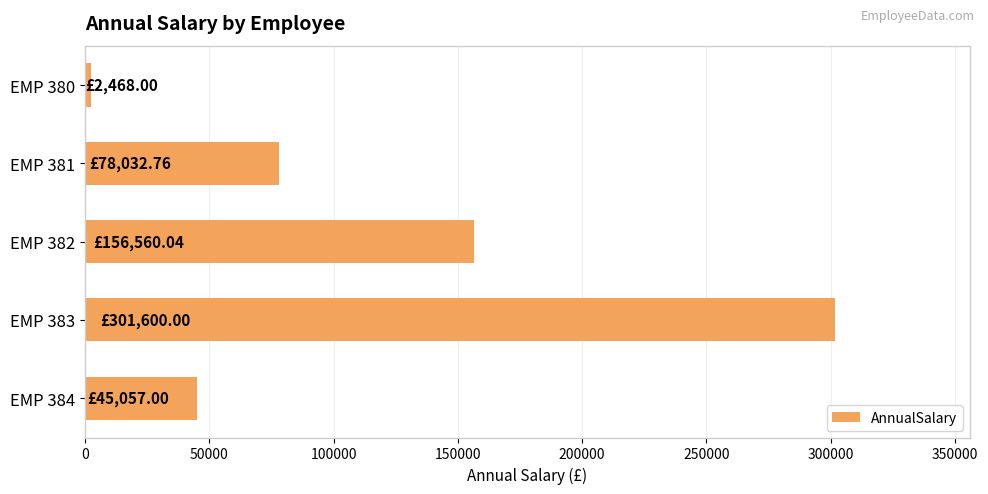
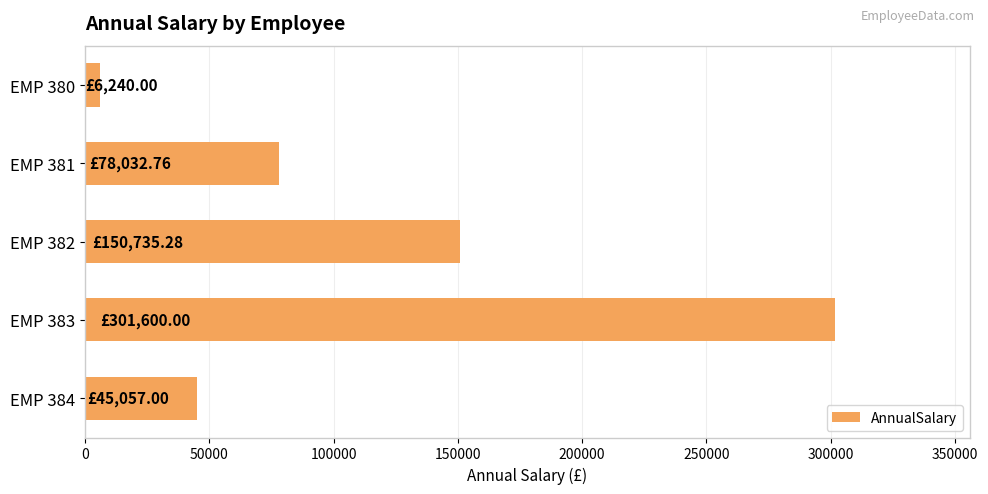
  {
-   "EMP 380": "£2,468.00",
+   "EMP 380": "£6,240.00",
    "EMP 381": "£78,032.76",
-   "EMP 382": "£156,560.04",
+   "EMP 382": "£150,735.28",
    "EMP 383": "£301,600.00",
    "EMP 384": "£45,057.00"
  }
